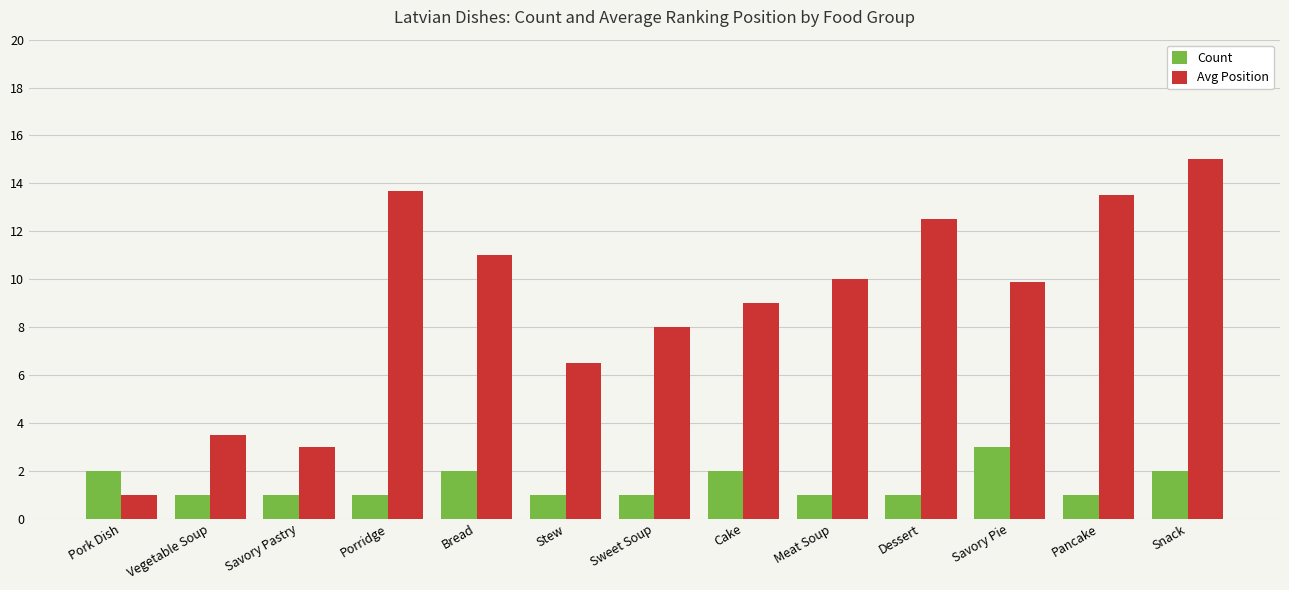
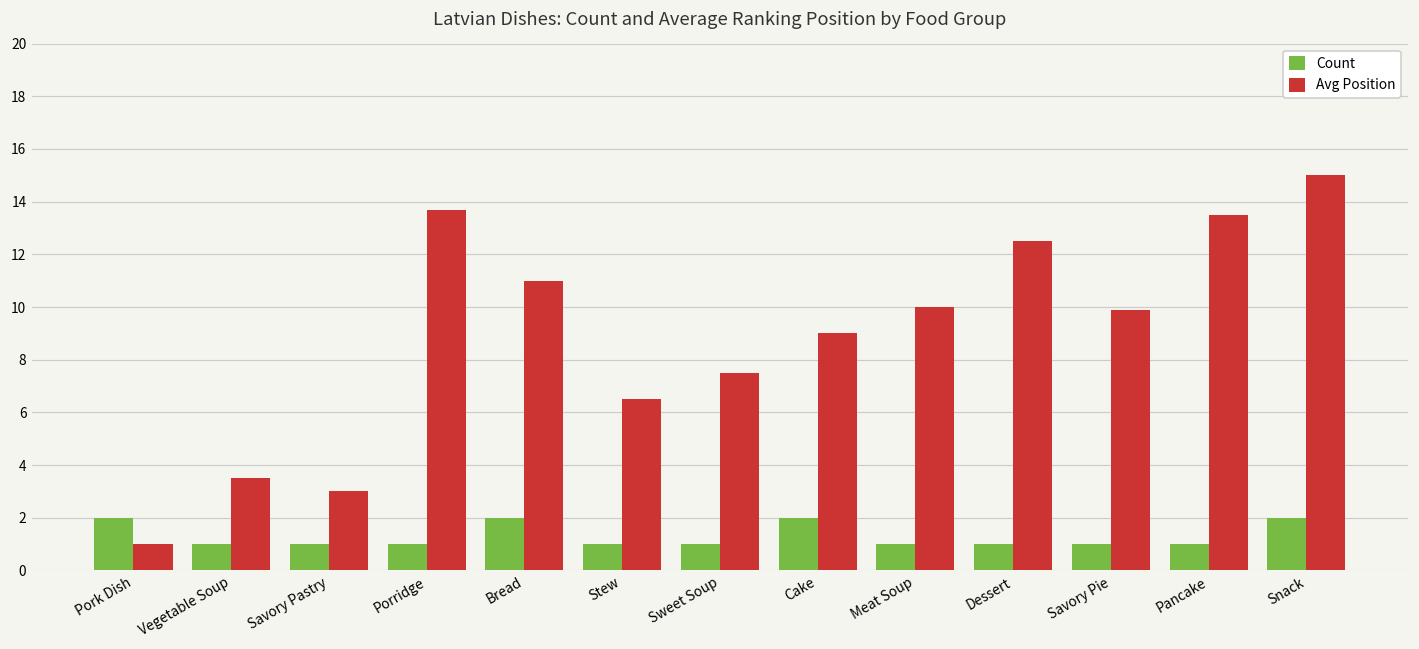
  {
    "Count": {
      "Pork Dish": 2,
      "Vegetable Soup": 1,
      "Savory Pastry": 1,
      "Porridge": 1,
      "Bread": 2,
      "Stew": 1,
      "Sweet Soup": 1,
      "Cake": 2,
      "Meat Soup": 1,
      "Dessert": 1,
-     "Savory Pie": 3,
+     "Savory Pie": 1,
      "Pancake": 1,
      "Snack": 2
    },
    "Avg Position": {
      "Pork Dish": 1.0,
      "Vegetable Soup": 3.5,
      "Savory Pastry": 3.0,
      "Porridge": 13.7,
      "Bread": 11.0,
      "Stew": 6.5,
-     "Sweet Soup": 8.0,
+     "Sweet Soup": 7.5,
      "Cake": 9.0,
      "Meat Soup": 10.0,
      "Dessert": 12.5,
      "Savory Pie": 9.9,
      "Pancake": 13.5,
      "Snack": 15.0
    }
  }
